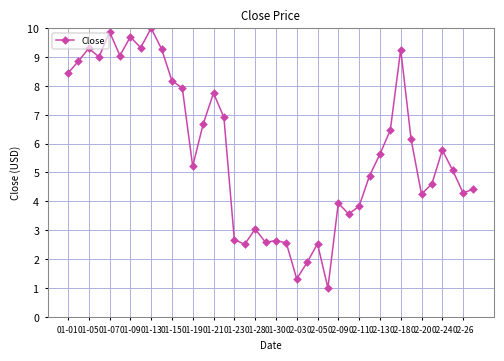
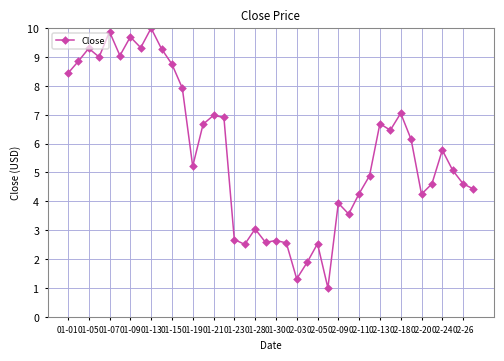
  {
    "01-01": 8.4,
    "01-07": 9.9,
    "01-09": 9.7,
    "01-13": 10.0,
-   "01-15": 8.2,
+   "01-15": 8.8,
    "01-19": 5.2,
-   "01-21": 7.8,
+   "01-21": 7.0,
    "01-23": 2.7,
    "01-28": 3.0,
    "01-30": 2.6,
    "02-03": 1.3,
    "02-05": 2.5,
    "02-09": 3.9,
-   "02-11": 3.8,
-   "02-13": 5.6,
-   "02-18": 9.3,
+   "02-11": 4.3,
+   "02-13": 6.7,
+   "02-18": 7.1,
    "02-20": 4.3,
    "02-24": 5.8,
-   "02-26": 4.3
+   "02-26": 4.6
  }
